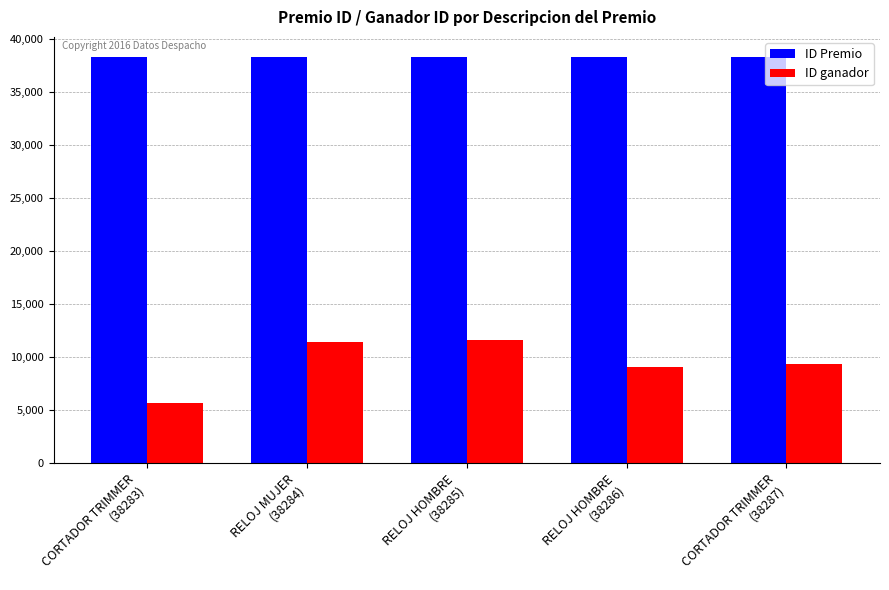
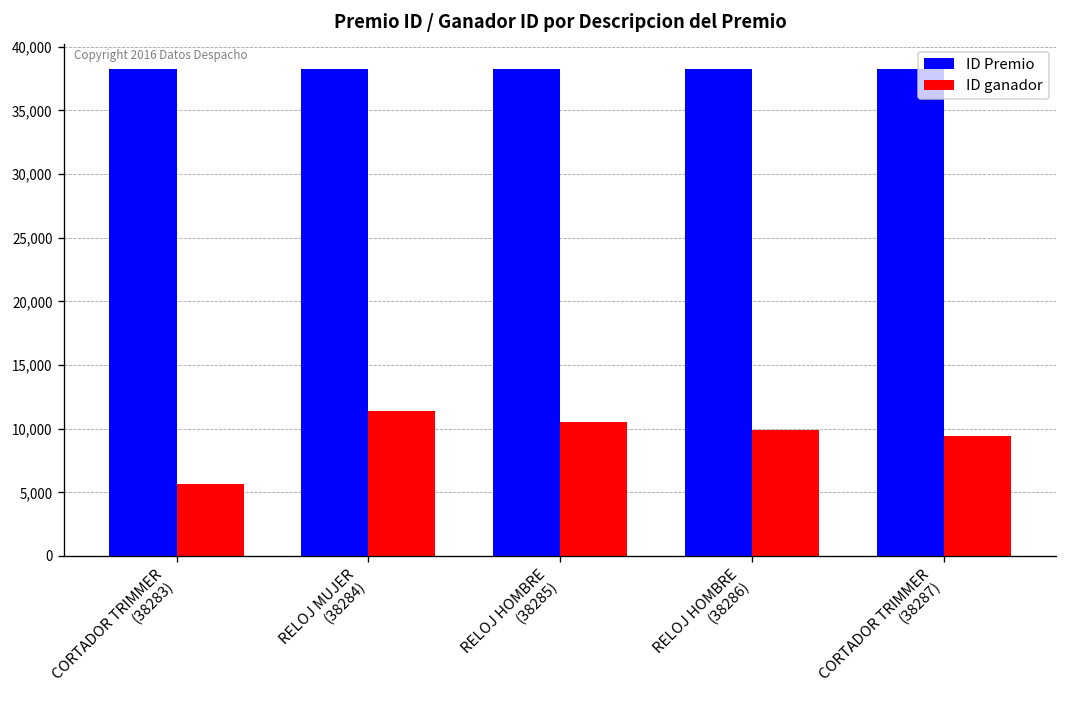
  {
    "ID Premio": {
      "RELOJ MUJER (38284)": "38,300",
      "RELOJ HOMBRE (38285)": "38,300",
      "RELOJ HOMBRE (38286)": "38,300",
      "CORTADOR TRIMMER (38287)": "38,300"
    },
    "ID ganador": {
      "CORTADOR TRIMMER (38283)": "5,700",
      "RELOJ MUJER (38284)": "11,400",
-     "RELOJ HOMBRE (38285)": "11,700",
-     "RELOJ HOMBRE (38286)": "9,000",
+     "RELOJ HOMBRE (38285)": "10,500",
+     "RELOJ HOMBRE (38286)": "9,900",
      "CORTADOR TRIMMER (38287)": "9,400"
    }
  }
